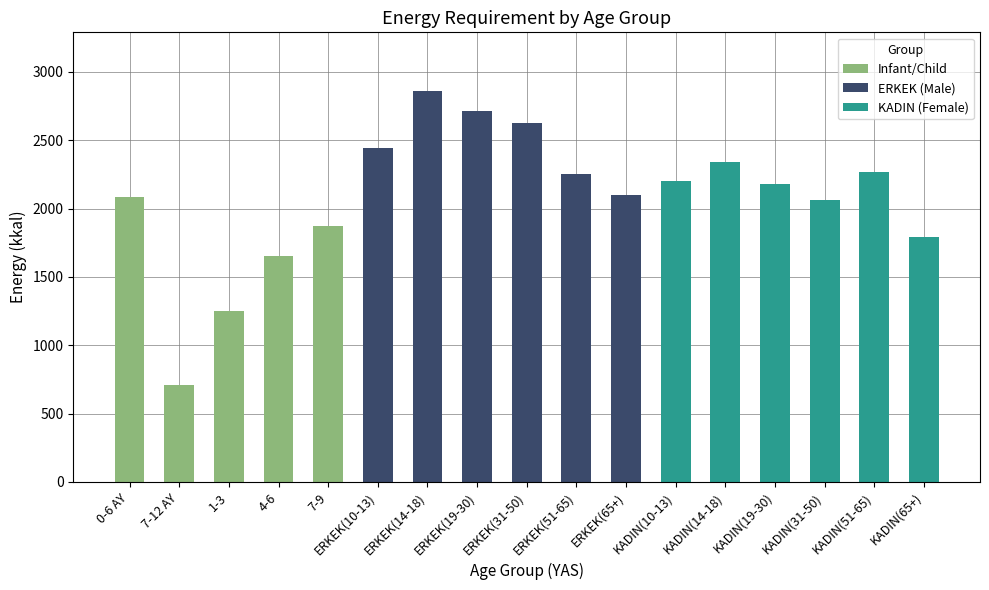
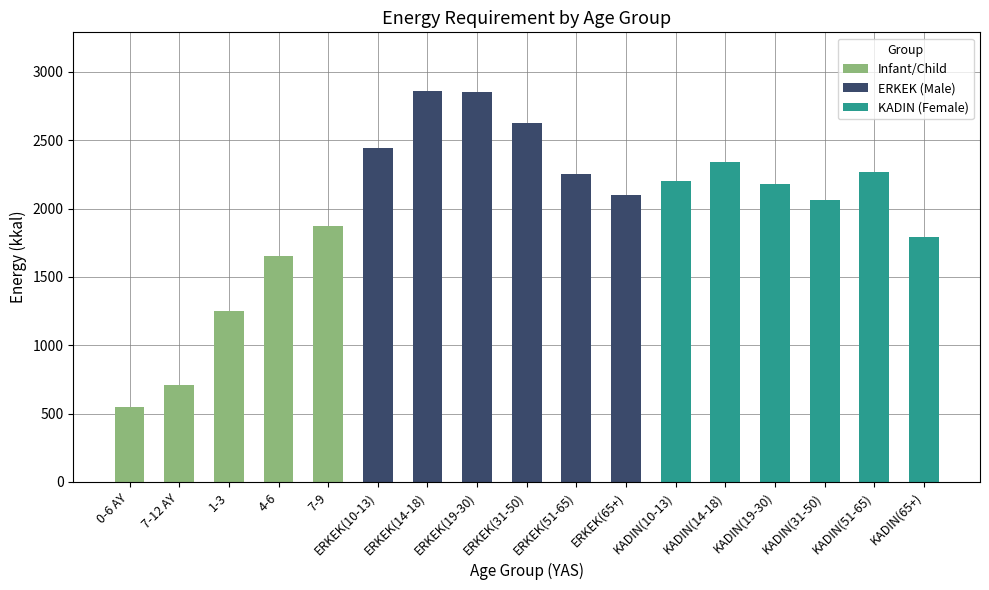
  {
    "Infant/Child": {
-     "0-6 AY": 2080,
+     "0-6 AY": 550,
      "7-12 AY": 710,
      "1-3": 1250,
      "4-6": 1650,
      "7-9": 1870
    },
    "ERKEK (Male)": {
      "ERKEK(10-13)": 2450,
      "ERKEK(14-18)": 2860,
-     "ERKEK(19-30)": 2710,
+     "ERKEK(19-30)": 2850,
      "ERKEK(31-50)": 2620,
      "ERKEK(51-65)": 2250,
      "ERKEK(65+)": 2100
    },
    "KADIN (Female)": {
      "KADIN(10-13)": 2200,
      "KADIN(14-18)": 2340,
      "KADIN(19-30)": 2180,
      "KADIN(31-50)": 2070,
      "KADIN(51-65)": 2270,
      "KADIN(65+)": 1790
    }
  }
